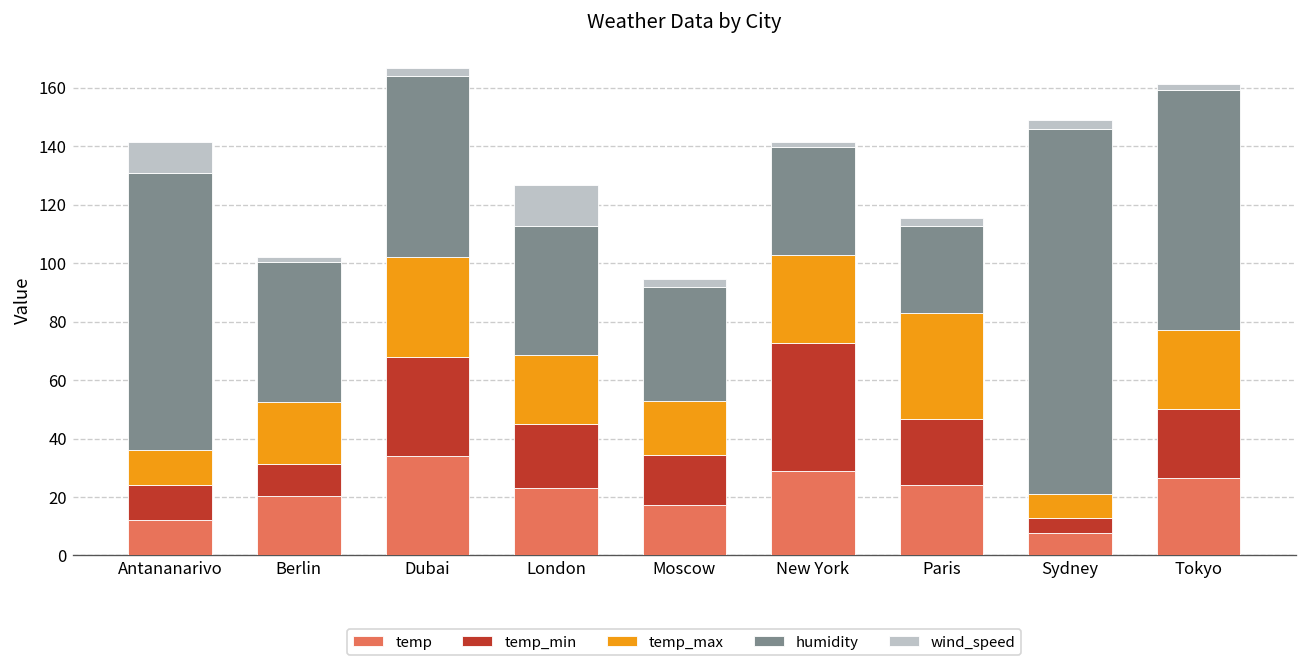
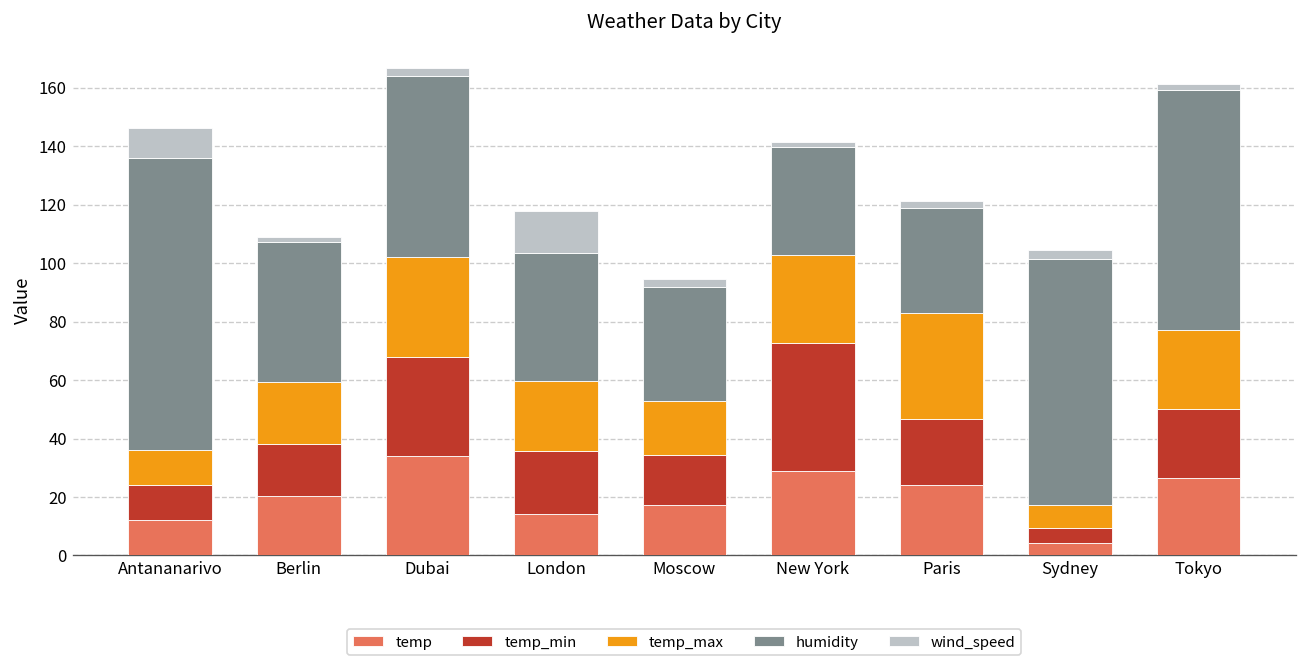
  {
    "temp": {
      "Antananarivo": 12,
      "Berlin": 20,
      "Dubai": 34,
-     "London": 23,
+     "London": 14,
      "Moscow": 17,
      "New York": 29,
      "Paris": 24,
-     "Sydney": 8,
+     "Sydney": 4,
      "Tokyo": 26
    },
    "temp_min": {
      "Antananarivo": 12,
-     "Berlin": 11,
+     "Berlin": 18,
      "Dubai": 34,
      "London": 22,
      "Moscow": 17,
      "New York": 44,
      "Paris": 22,
      "Sydney": 5,
      "Tokyo": 24
    },
    "temp_max": {
      "Antananarivo": 12,
      "Berlin": 21,
      "Dubai": 34,
      "London": 24,
      "Moscow": 18,
      "New York": 30,
      "Paris": 36,
      "Sydney": 8,
      "Tokyo": 27
    },
    "humidity": {
-     "Antananarivo": 95,
+     "Antananarivo": 100,
      "Berlin": 48,
      "Dubai": 62,
      "London": 44,
      "Moscow": 39,
      "New York": 37,
-     "Paris": 30,
-     "Sydney": 125,
+     "Paris": 36,
+     "Sydney": 84,
      "Tokyo": 82
    },
    "wind_speed": {
      "Antananarivo": 10,
      "Berlin": 2,
      "Dubai": 3,
      "London": 14,
      "Moscow": 3,
      "New York": 2,
      "Paris": 3,
      "Sydney": 3,
      "Tokyo": 2
    }
  }
